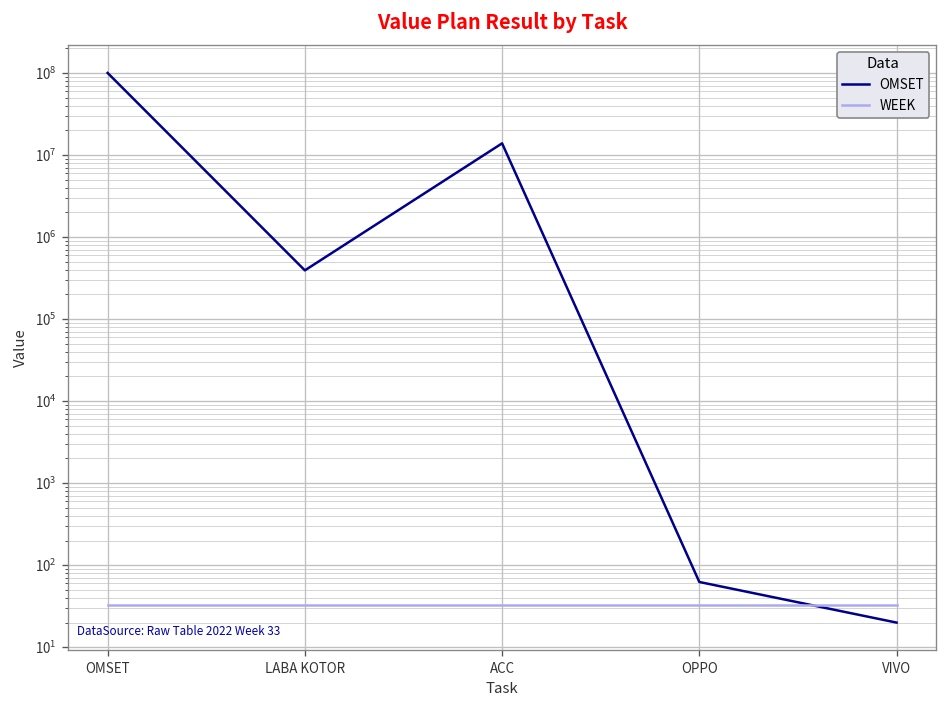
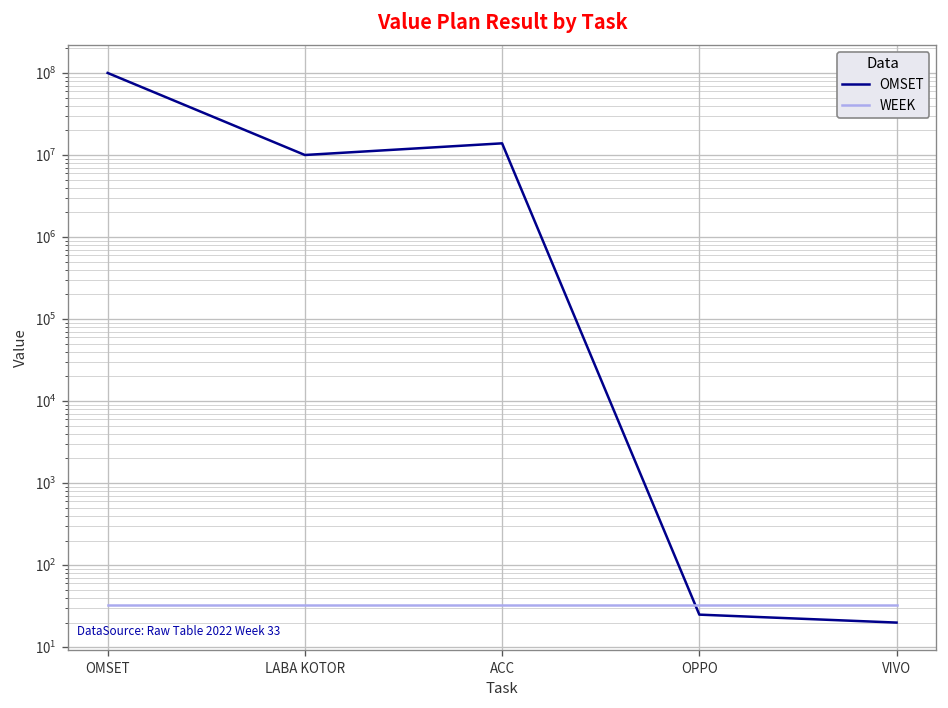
  {
    "OMSET": {
      "OMSET": 100000000,
-     "LABA KOTOR": 400000,
+     "LABA KOTOR": 10000000,
      "ACC": 14000000,
-     "OPPO": 60,
+     "OPPO": 25,
      "VIVO": 20
    },
    "WEEK": {
      "OMSET": 33
    }
  }
